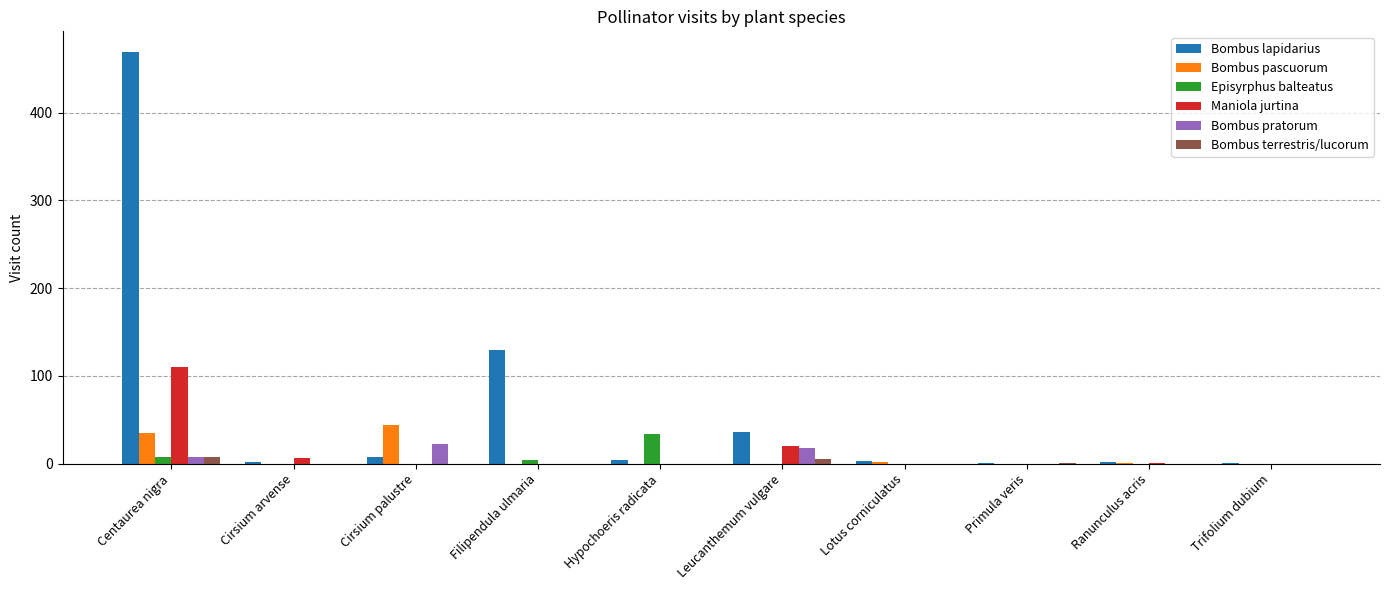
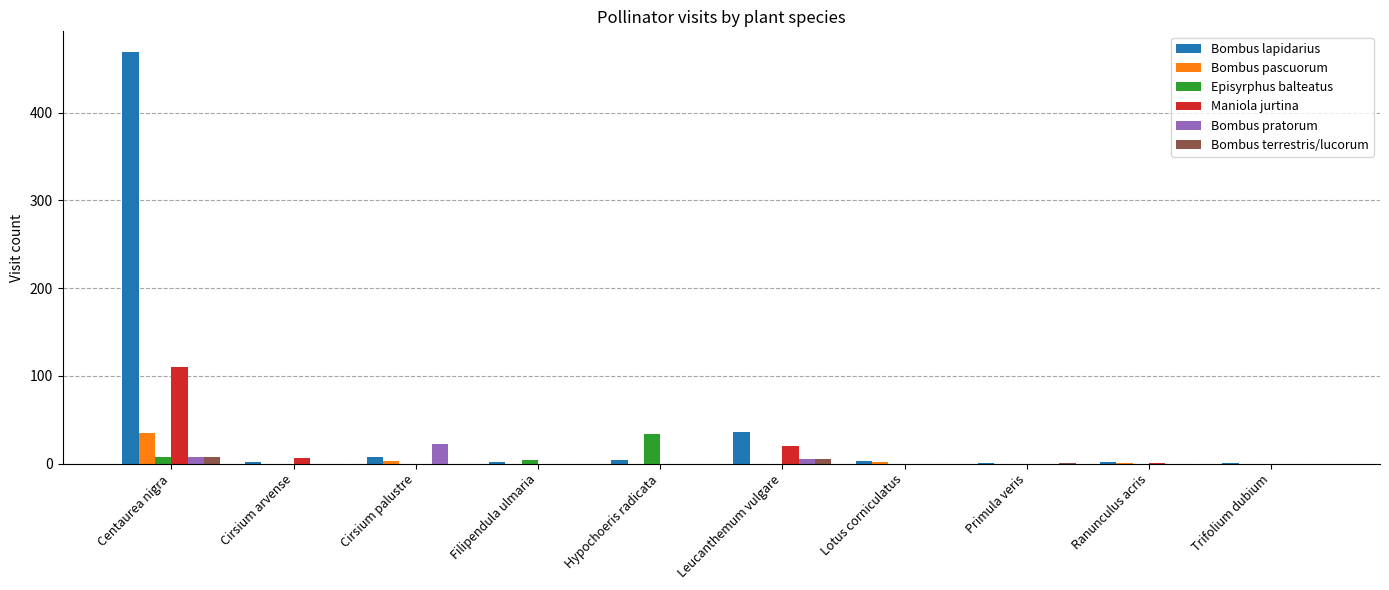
  {
    "Bombus lapidarius": {
      "Centaurea nigra": 470,
      "Cirsium palustre": 10,
-     "Filipendula ulmaria": 130,
+     "Filipendula ulmaria": 0,
      "Hypochoeris radicata": 0,
      "Leucanthemum vulgare": 40,
      "Lotus corniculatus": 0
    },
    "Bombus pascuorum": {
      "Centaurea nigra": 40,
      "Cirsium arvense": 0,
-     "Cirsium palustre": 40,
+     "Cirsium palustre": 0,
      "Filipendula ulmaria": 0,
      "Hypochoeris radicata": 0,
      "Leucanthemum vulgare": 0,
      "Primula veris": 0,
      "Trifolium dubium": 0
    },
    "Episyrphus balteatus": {
      "Centaurea nigra": 10,
      "Cirsium arvense": 0,
      "Cirsium palustre": 0,
      "Filipendula ulmaria": 0,
      "Hypochoeris radicata": 30,
      "Leucanthemum vulgare": 0,
      "Lotus corniculatus": 0,
      "Primula veris": 0,
      "Ranunculus acris": 0,
      "Trifolium dubium": 0
    },
    "Maniola jurtina": {
      "Centaurea nigra": 110,
      "Cirsium arvense": 10,
      "Cirsium palustre": 0,
      "Filipendula ulmaria": 0,
      "Hypochoeris radicata": 0,
      "Leucanthemum vulgare": 20,
      "Lotus corniculatus": 0,
      "Primula veris": 0,
      "Trifolium dubium": 0
    },
    "Bombus pratorum": {
      "Centaurea nigra": 10,
      "Cirsium arvense": 0,
      "Cirsium palustre": 20,
      "Filipendula ulmaria": 0,
      "Hypochoeris radicata": 0,
-     "Leucanthemum vulgare": 20,
+     "Leucanthemum vulgare": 10,
      "Lotus corniculatus": 0,
      "Primula veris": 0,
      "Ranunculus acris": 0,
      "Trifolium dubium": 0
    },
    "Bombus terrestris/lucorum": {
      "Centaurea nigra": 10,
      "Cirsium arvense": 0,
      "Cirsium palustre": 0,
      "Filipendula ulmaria": 0,
      "Hypochoeris radicata": 0,
      "Leucanthemum vulgare": 10,
      "Lotus corniculatus": 0,
      "Ranunculus acris": 0,
      "Trifolium dubium": 0
    }
  }
